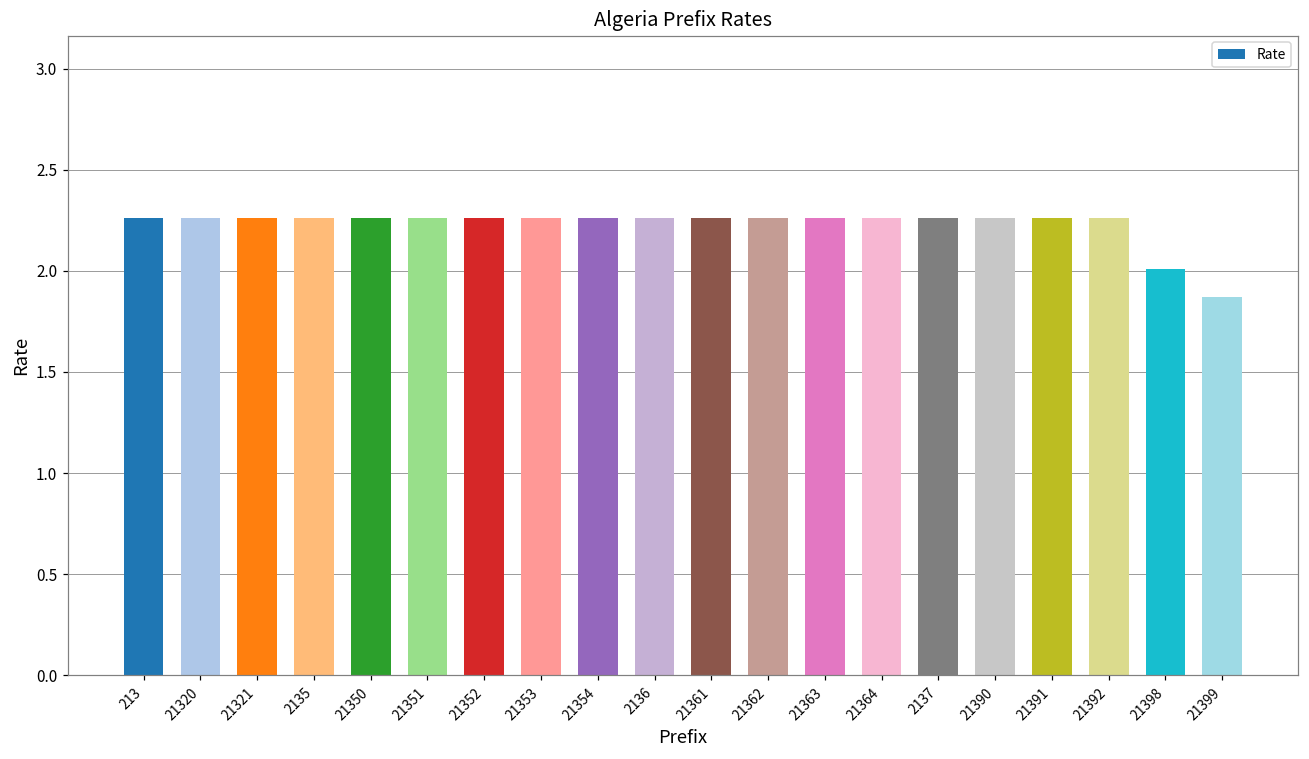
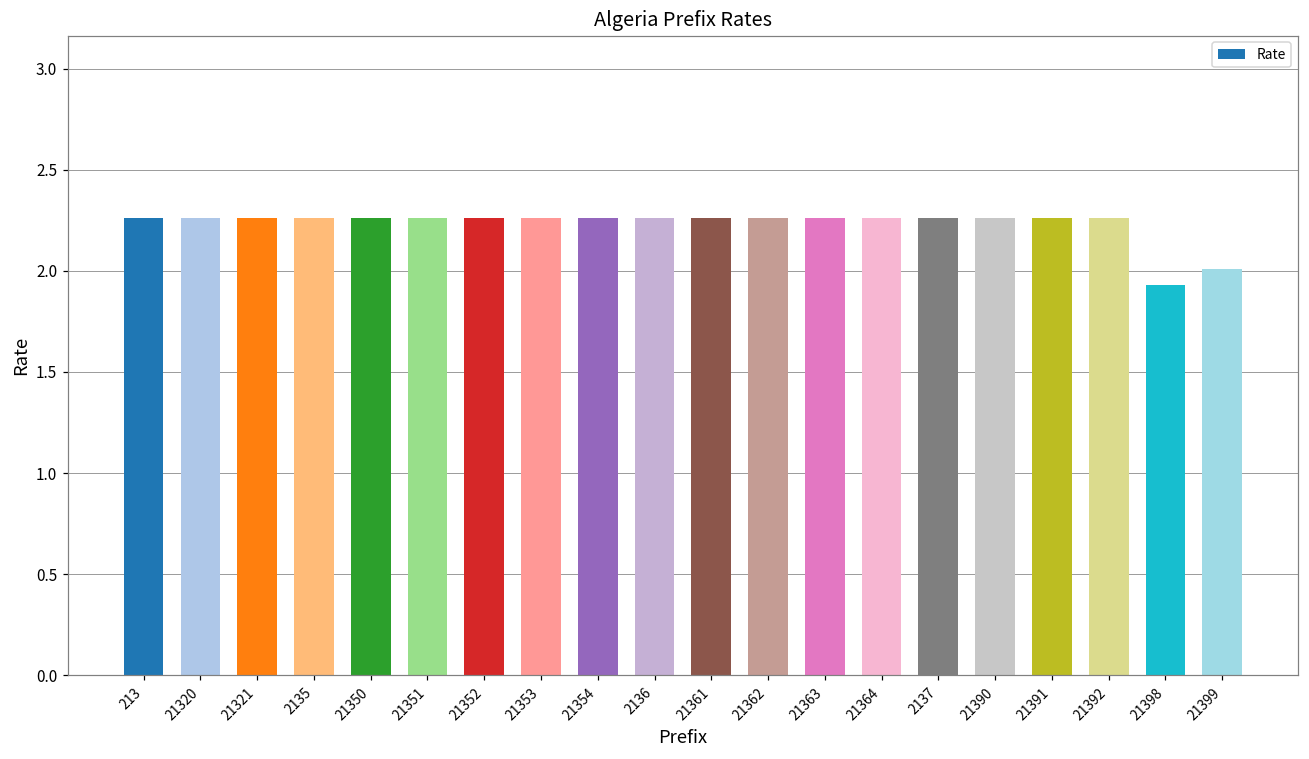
  {
    "213": 2.26,
    "21320": 2.26,
    "21321": 2.26,
    "2135": 2.26,
    "21350": 2.26,
    "21351": 2.26,
    "21352": 2.26,
    "21353": 2.26,
    "21354": 2.26,
    "2136": 2.26,
    "21361": 2.26,
    "21362": 2.26,
    "21363": 2.26,
    "21364": 2.26,
    "2137": 2.26,
    "21390": 2.26,
    "21391": 2.26,
    "21392": 2.26,
-   "21398": 2.01,
-   "21399": 1.87
+   "21398": 1.93,
+   "21399": 2.01
  }
